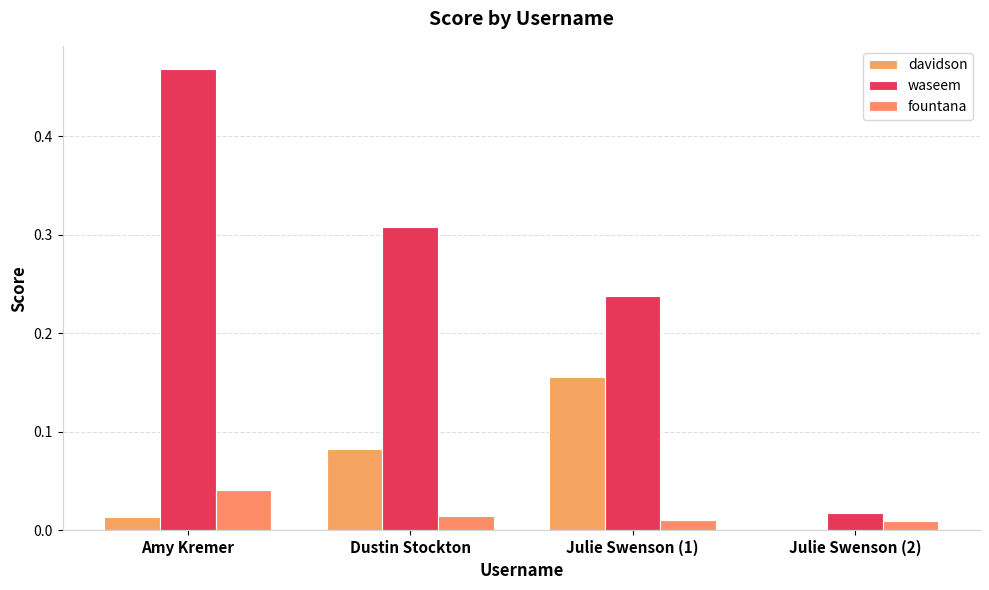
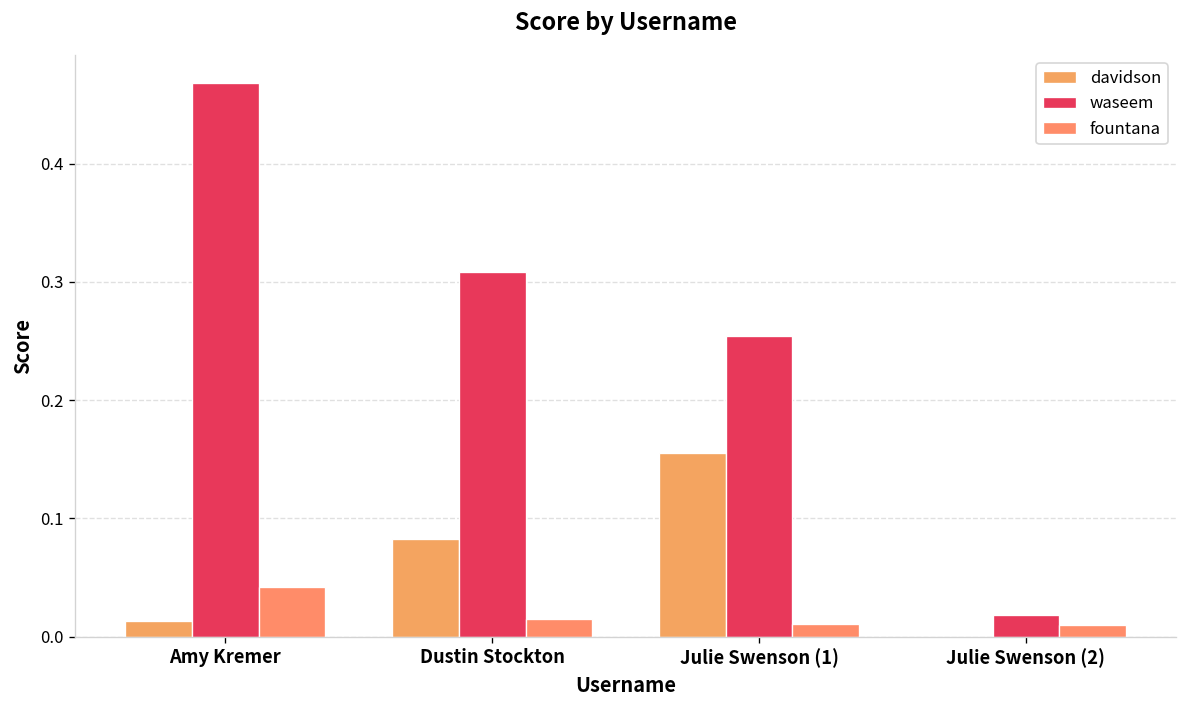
  {
    "waseem": {
      "Amy Kremer": 0.47,
      "Dustin Stockton": 0.31,
-     "Julie Swenson (1)": 0.24,
+     "Julie Swenson (1)": 0.25,
      "Julie Swenson (2)": 0.02
    }
  }
